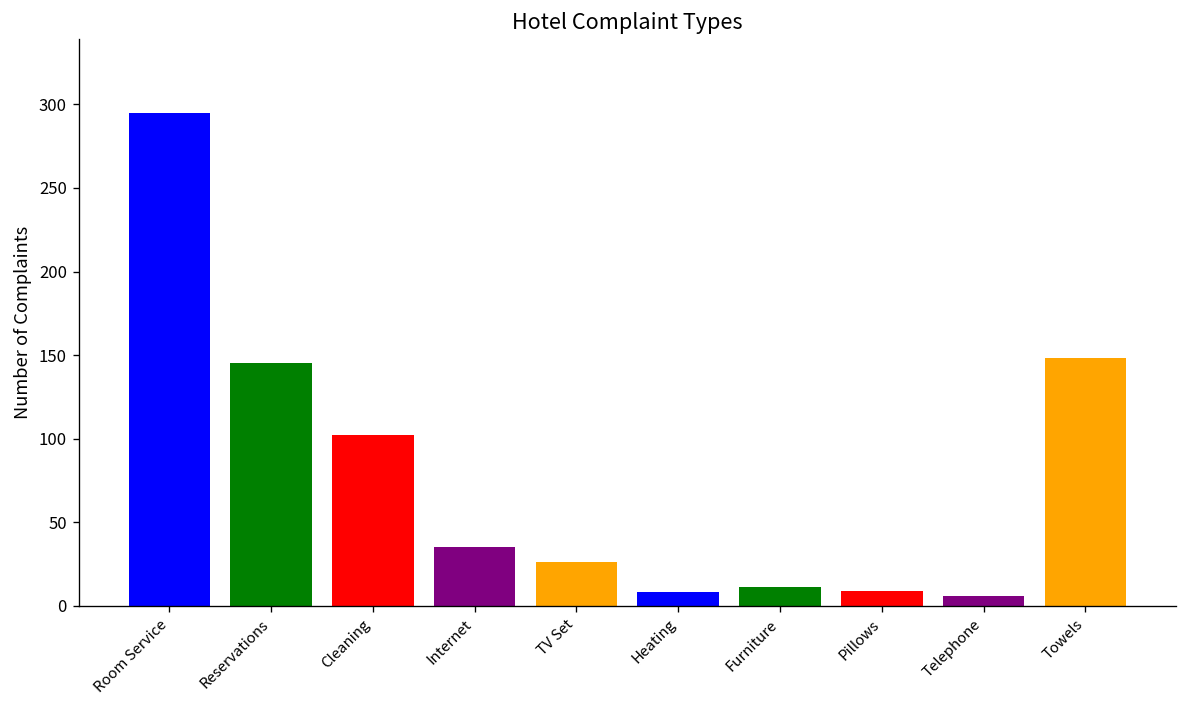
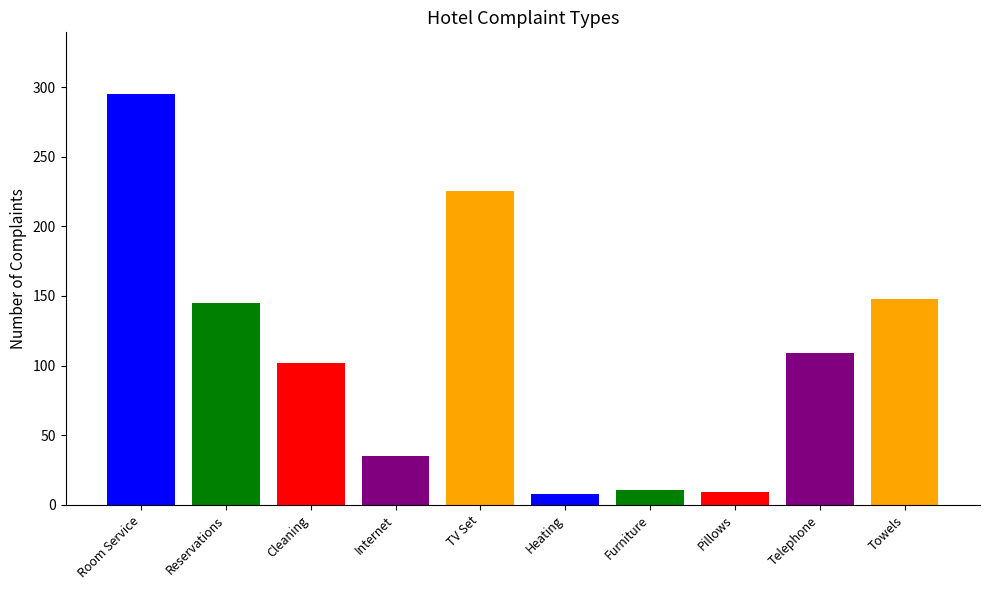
  {
    "Room Service": 295,
    "Reservations": 145,
    "Cleaning": 102,
    "Internet": 35,
-   "TV Set": 26,
+   "TV Set": 225,
    "Heating": 8,
    "Furniture": 11,
    "Pillows": 9,
-   "Telephone": 6,
+   "Telephone": 109,
    "Towels": 148
  }
